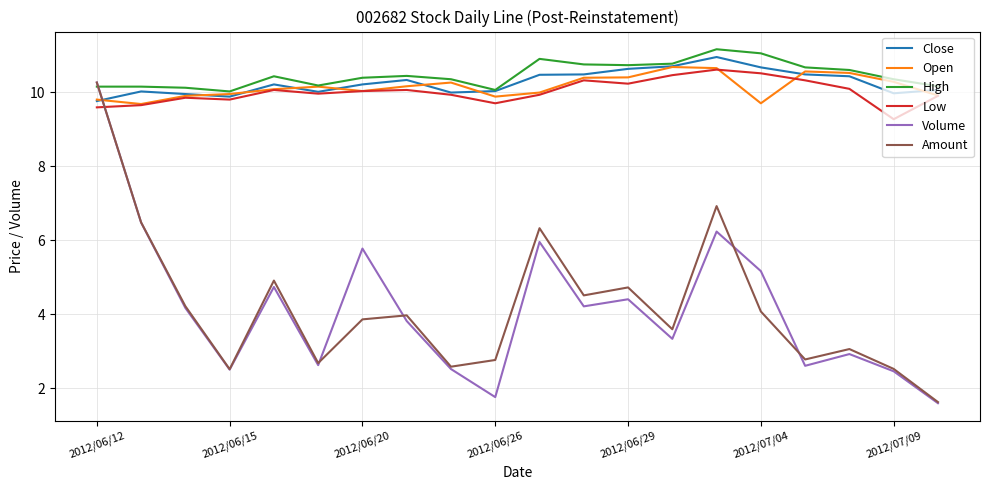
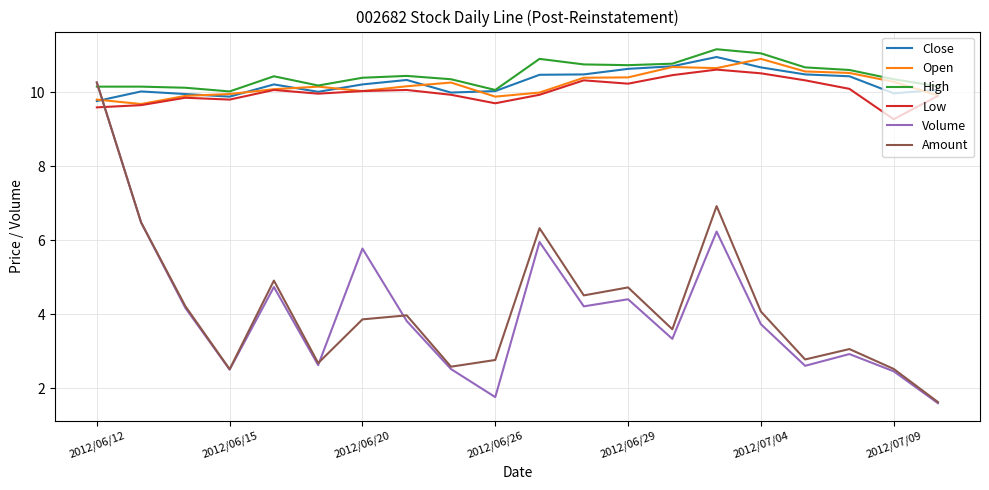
  {
    "Close": {
      "2012/06/15": 9.9,
      "2012/06/20": 10.2,
      "2012/06/29": 10.6,
      "2012/07/04": 10.7
    },
    "Open": {
      "2012/06/15": 10.0,
      "2012/06/26": 9.9,
      "2012/06/29": 10.4,
-     "2012/07/04": 9.7
+     "2012/07/04": 10.9
    },
    "High": {
      "2012/06/12": 10.2,
      "2012/06/15": 10.0,
      "2012/06/20": 10.4,
      "2012/06/29": 10.7,
      "2012/07/04": 11.1
    },
    "Low": {
      "2012/06/12": 9.6,
      "2012/06/15": 9.8,
      "2012/06/26": 9.7,
      "2012/06/29": 10.2,
      "2012/07/04": 10.5
    },
    "Volume": {
      "2012/06/20": 5.8,
      "2012/06/26": 1.8,
      "2012/06/29": 4.4,
-     "2012/07/04": 5.2
+     "2012/07/04": 3.7
    },
    "Amount": {
      "2012/06/20": 3.9,
      "2012/06/26": 2.8,
      "2012/06/29": 4.7,
      "2012/07/04": 4.1
    }
  }
